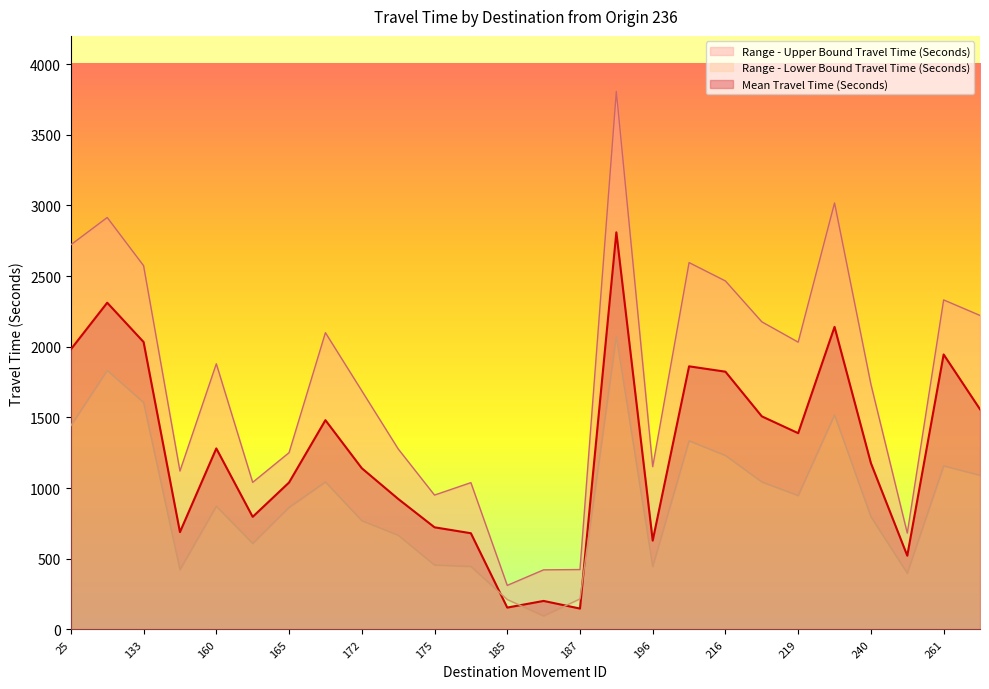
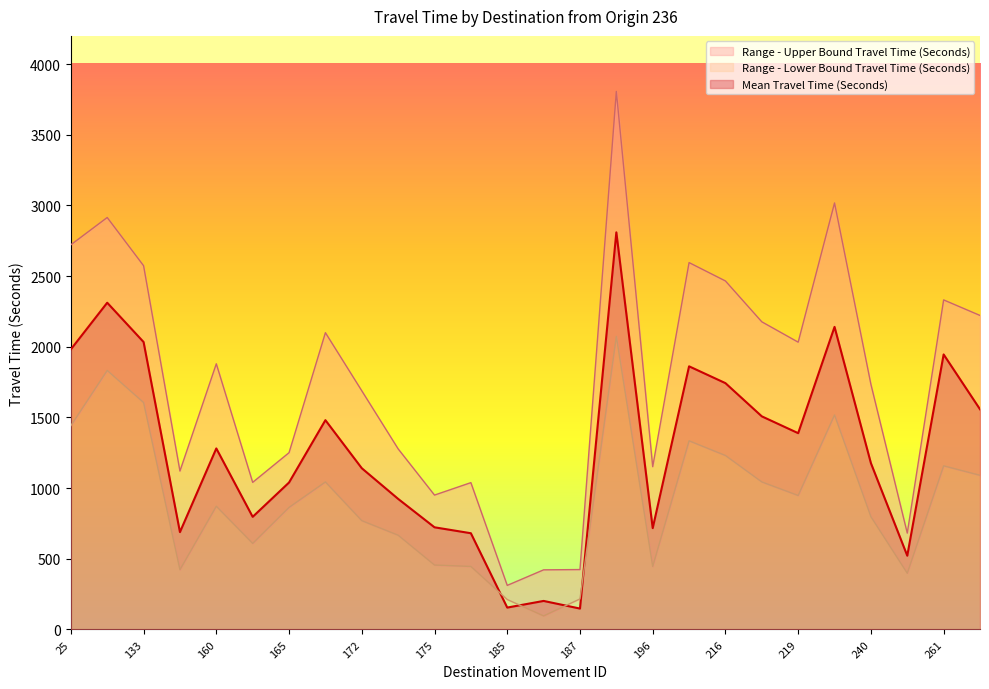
  {
    "Mean Travel Time (Seconds)": {
      "133": 2030,
      "160": 1280,
      "165": 1040,
      "172": 1140,
      "175": 720,
      "185": 160,
      "187": 150,
-     "196": 630,
-     "216": 1820,
+     "196": 720,
+     "216": 1740,
      "219": 1390,
      "240": 1180,
      "261": 1950
    }
  }
